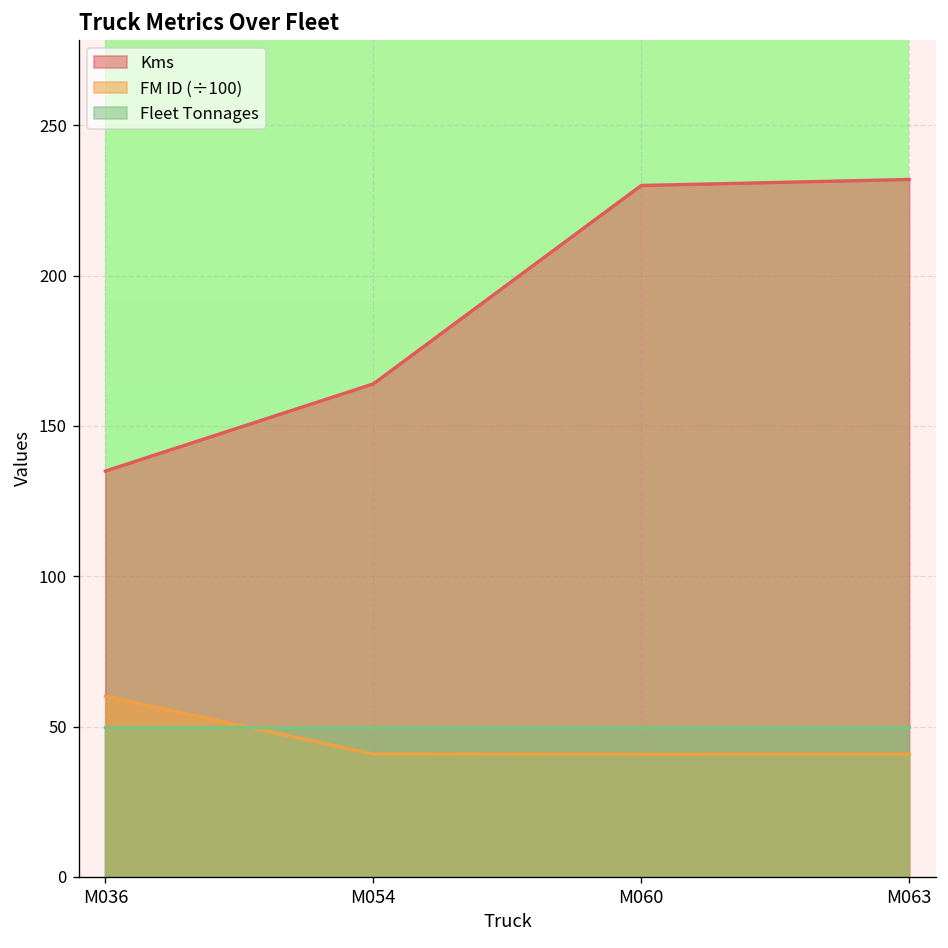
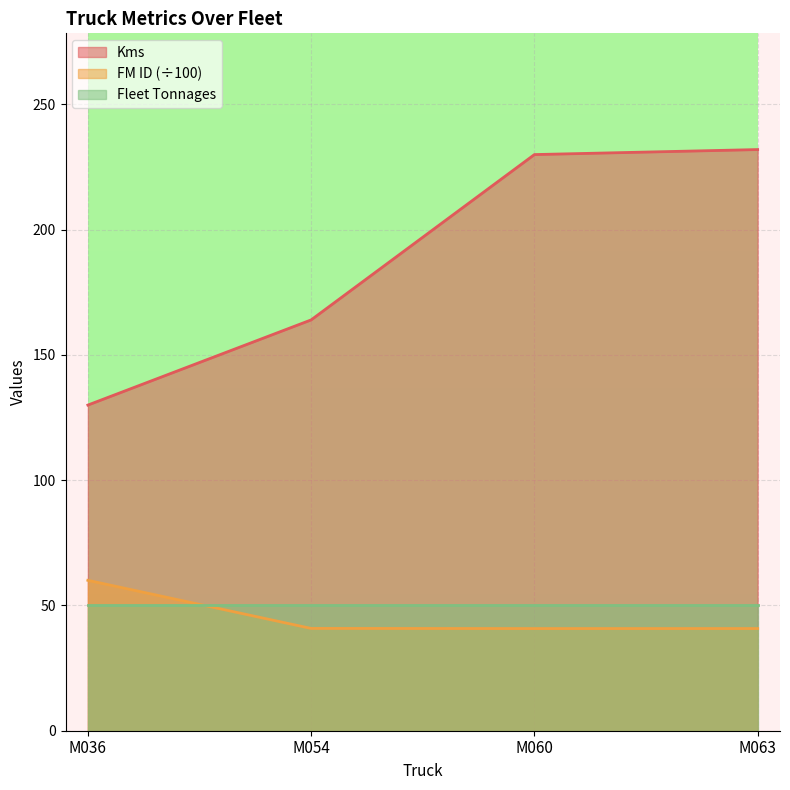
  {
    "Kms": {
-     "M036": 135,
+     "M036": 130,
      "M054": 164,
      "M060": 230,
      "M063": 232
    },
    "FM ID (÷100)": {
      "M036": 60,
      "M054": 41,
      "M060": 41,
      "M063": 41
    },
    "Fleet Tonnages": {
      "M036": 50,
      "M054": 50,
      "M060": 50,
      "M063": 50
    }
  }
